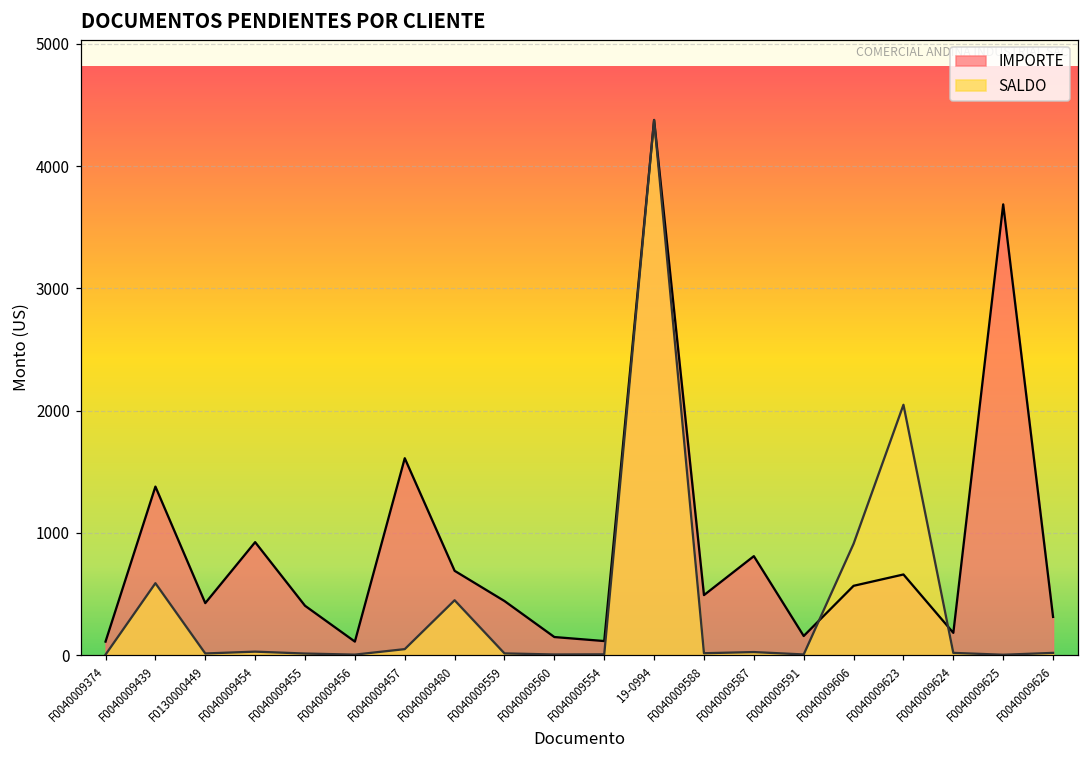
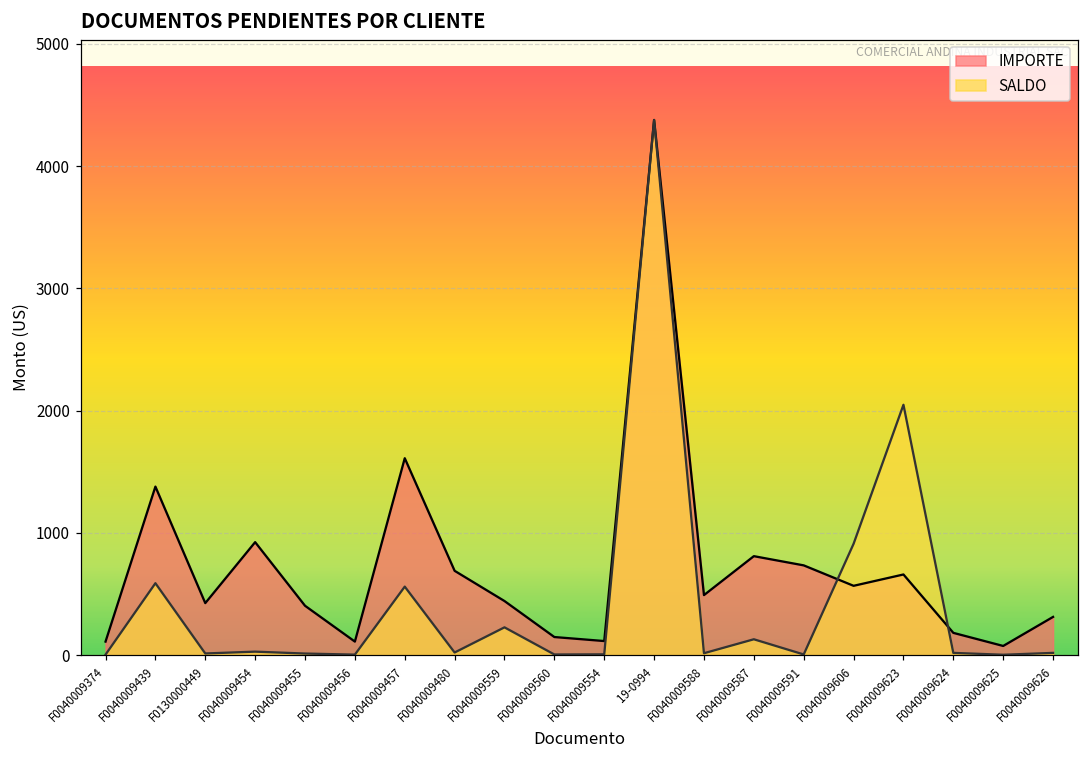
  {
    "IMPORTE": {
      "F0040009374": 110,
      "F0040009439": 1380,
      "F0130000449": 420,
      "F0040009454": 920,
      "F0040009455": 400,
      "F0040009456": 110,
      "F0040009457": 1610,
      "F0040009480": 690,
      "F0040009559": 440,
      "F0040009560": 150,
      "F0040009554": 110,
      "F0040009588": 490,
      "F0040009587": 810,
-     "F0040009591": 160,
+     "F0040009591": 730,
      "F0040009606": 570,
      "F0040009623": 660,
      "F0040009624": 180,
-     "F0040009625": 3690,
+     "F0040009625": 70,
      "F0040009626": 310
    },
    "SALDO": {
      "F0040009374": 0,
      "F0040009439": 590,
      "F0130000449": 10,
      "F0040009454": 30,
      "F0040009455": 10,
      "F0040009456": 0,
-     "F0040009457": 50,
-     "F0040009480": 450,
-     "F0040009559": 10,
+     "F0040009457": 560,
+     "F0040009480": 20,
+     "F0040009559": 230,
      "F0040009560": 0,
      "F0040009554": 10,
      "F0040009588": 10,
-     "F0040009587": 20,
+     "F0040009587": 130,
      "F0040009591": 0,
      "F0040009606": 910,
      "F0040009623": 2050,
      "F0040009624": 20,
      "F0040009625": 0,
      "F0040009626": 20
    }
  }
